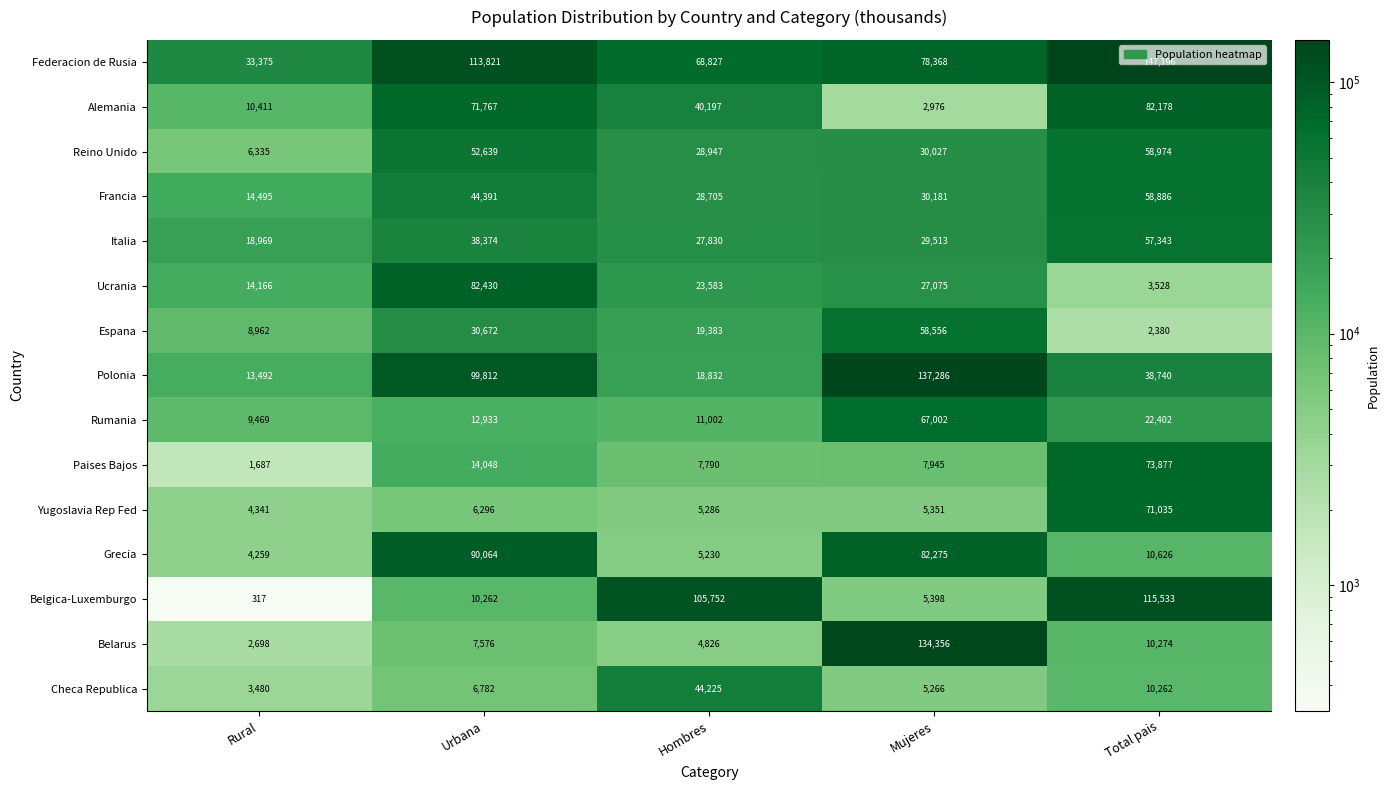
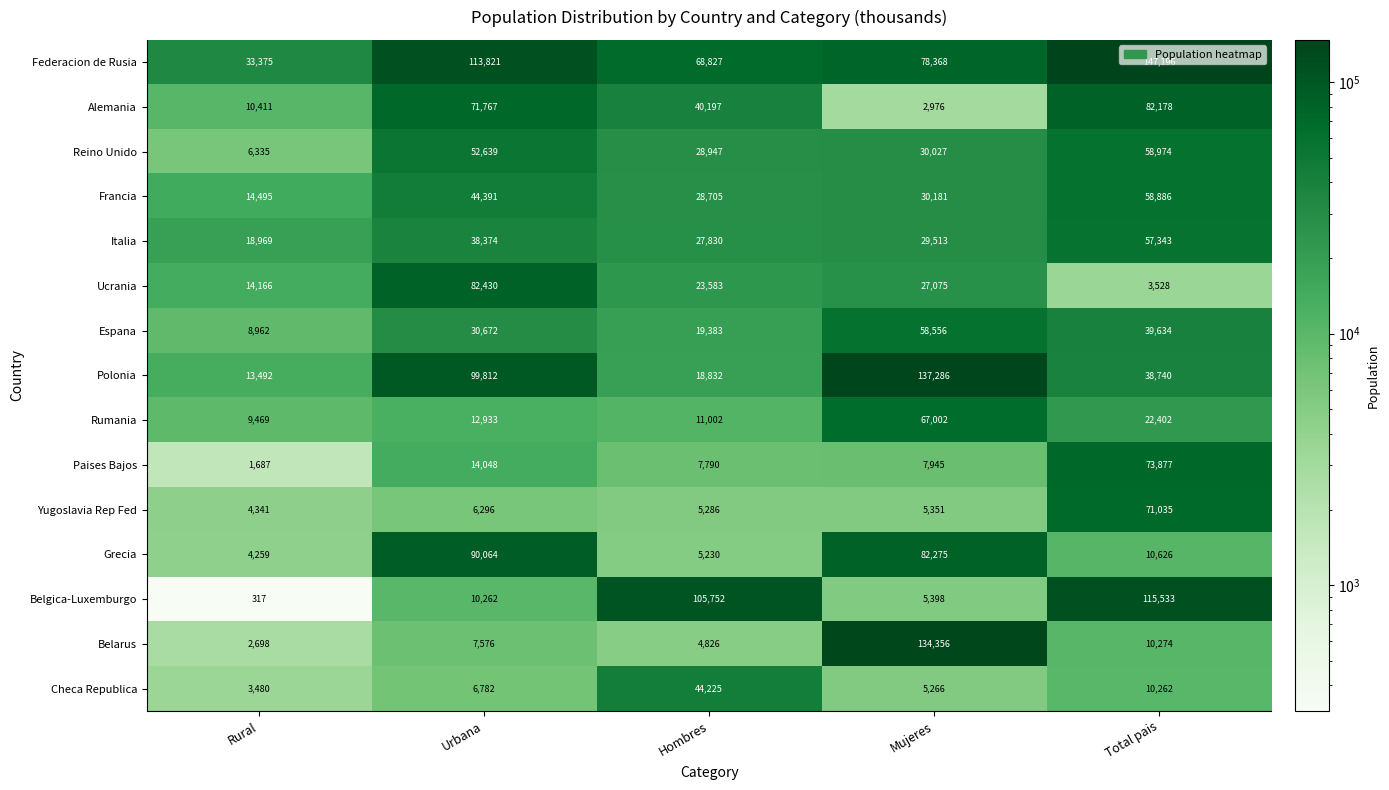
  {
    "Federacion de Rusia": {
      "Rural": "33,375",
      "Urbana": "113,821",
      "Hombres": "68,827",
      "Mujeres": "78,368"
    },
    "Alemania": {
      "Rural": "10,411",
      "Urbana": "71,767",
      "Hombres": "40,197",
      "Mujeres": "2,976",
      "Total pais": "82,178"
    },
    "Reino Unido": {
      "Rural": "6,335",
      "Urbana": "52,639",
      "Hombres": "28,947",
      "Mujeres": "30,027",
      "Total pais": "58,974"
    },
    "Francia": {
      "Rural": "14,495",
      "Urbana": "44,391",
      "Hombres": "28,705",
      "Mujeres": "30,181",
      "Total pais": "58,886"
    },
    "Italia": {
      "Rural": "18,969",
      "Urbana": "38,374",
      "Hombres": "27,830",
      "Mujeres": "29,513",
      "Total pais": "57,343"
    },
    "Ucrania": {
      "Rural": "14,166",
      "Urbana": "82,430",
      "Hombres": "23,583",
      "Mujeres": "27,075",
      "Total pais": "3,528"
    },
    "Espana": {
      "Rural": "8,962",
      "Urbana": "30,672",
      "Hombres": "19,383",
      "Mujeres": "58,556",
-     "Total pais": "2,380"
+     "Total pais": "39,634"
    },
    "Polonia": {
      "Rural": "13,492",
      "Urbana": "99,812",
      "Hombres": "18,832",
      "Mujeres": "137,286",
      "Total pais": "38,740"
    },
    "Rumania": {
      "Rural": "9,469",
      "Urbana": "12,933",
      "Hombres": "11,002",
      "Mujeres": "67,002",
      "Total pais": "22,402"
    },
    "Paises Bajos": {
      "Rural": "1,687",
      "Urbana": "14,048",
      "Hombres": "7,790",
      "Mujeres": "7,945",
      "Total pais": "73,877"
    },
    "Yugoslavia Rep Fed": {
      "Rural": "4,341",
      "Urbana": "6,296",
      "Hombres": "5,286",
      "Mujeres": "5,351",
      "Total pais": "71,035"
    },
    "Grecia": {
      "Rural": "4,259",
      "Urbana": "90,064",
      "Hombres": "5,230",
      "Mujeres": "82,275",
      "Total pais": "10,626"
    },
    "Belgica-Luxemburgo": {
      "Rural": "317",
      "Urbana": "10,262",
      "Hombres": "105,752",
      "Mujeres": "5,398",
      "Total pais": "115,533"
    },
    "Belarus": {
      "Rural": "2,698",
      "Urbana": "7,576",
      "Hombres": "4,826",
      "Mujeres": "134,356",
      "Total pais": "10,274"
    },
    "Checa Republica": {
      "Rural": "3,480",
      "Urbana": "6,782",
      "Hombres": "44,225",
      "Mujeres": "5,266",
      "Total pais": "10,262"
    }
  }
